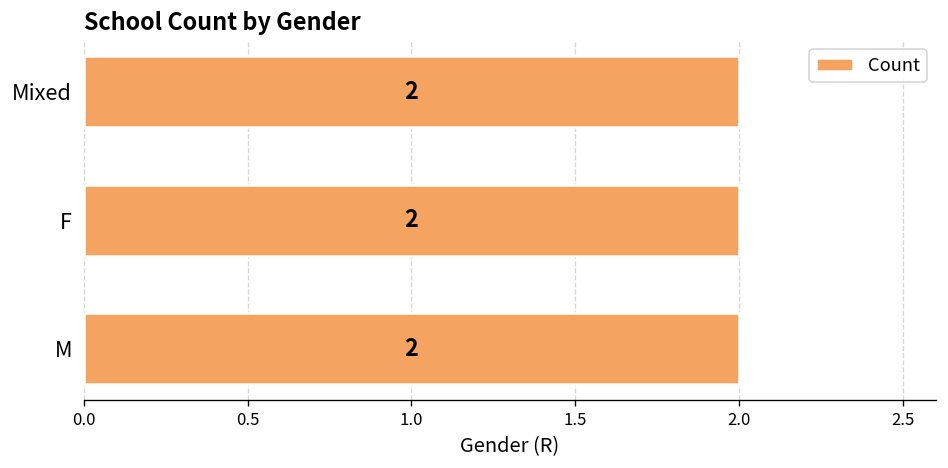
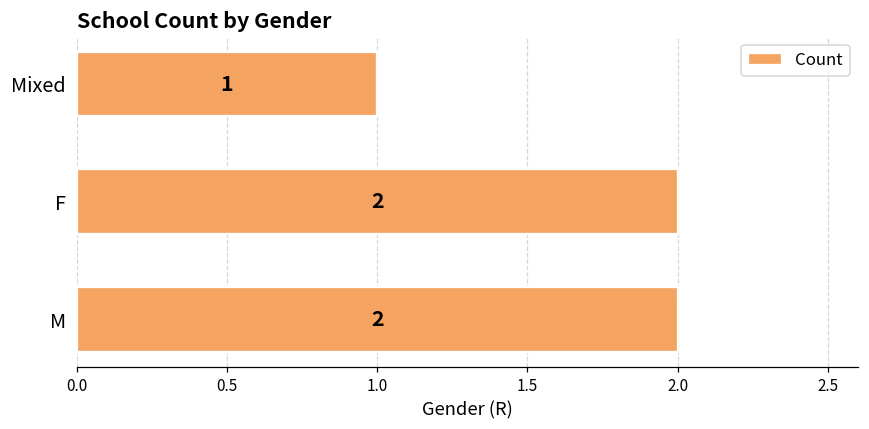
  {
-   "Mixed": 2,
+   "Mixed": 1,
    "F": 2,
    "M": 2
  }
